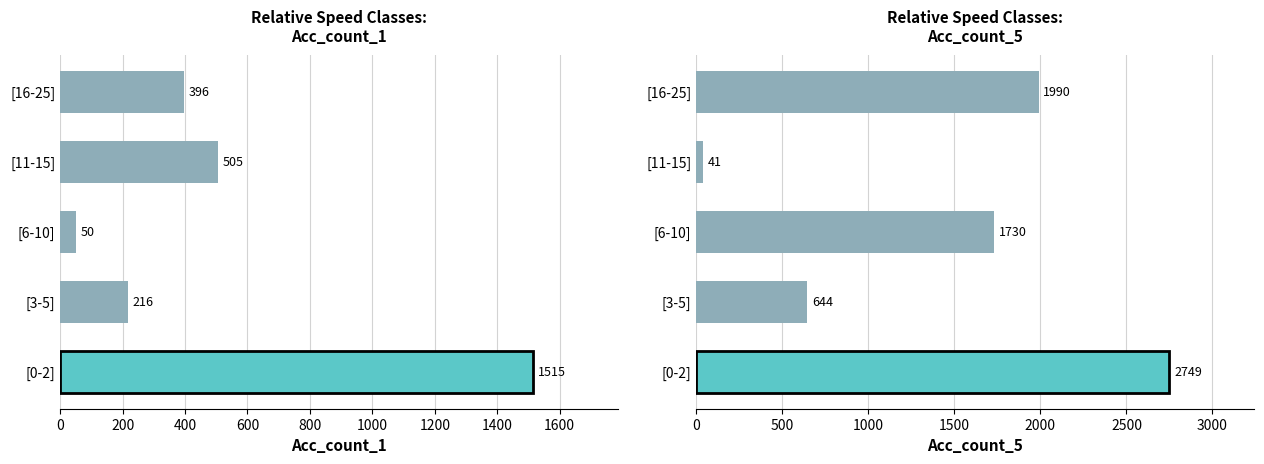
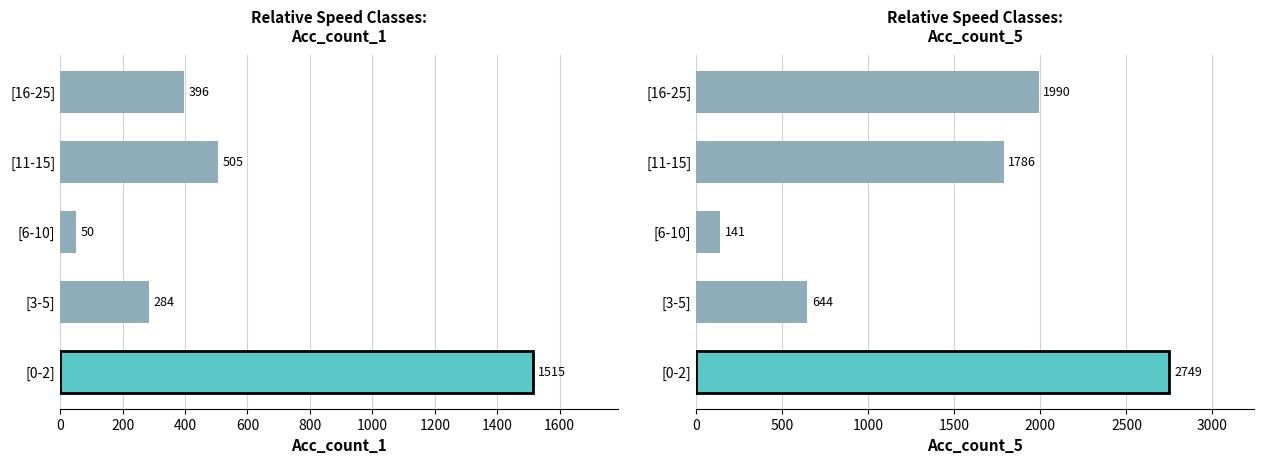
  {
    "Relative Speed Classes: Acc_count_1": {
      "[16-25]": 396,
      "[11-15]": 505,
      "[6-10]": 50,
-     "[3-5]": 216,
+     "[3-5]": 284,
      "[0-2]": 1515
    },
    "Relative Speed Classes: Acc_count_5": {
      "[16-25]": 1990,
-     "[11-15]": 41,
-     "[6-10]": 1730,
+     "[11-15]": 1786,
+     "[6-10]": 141,
      "[3-5]": 644,
      "[0-2]": 2749
    }
  }
